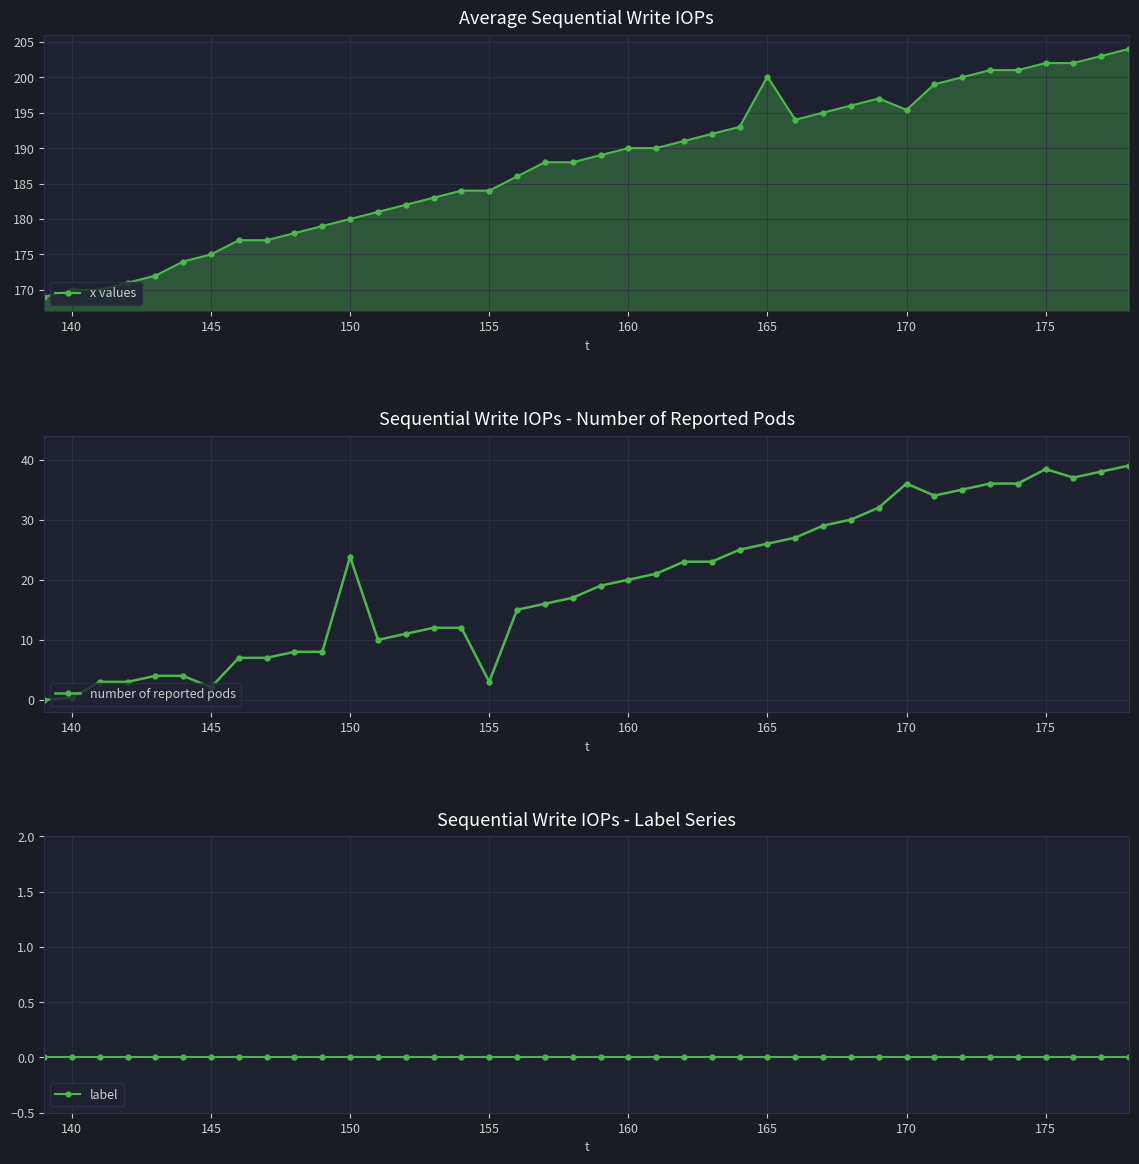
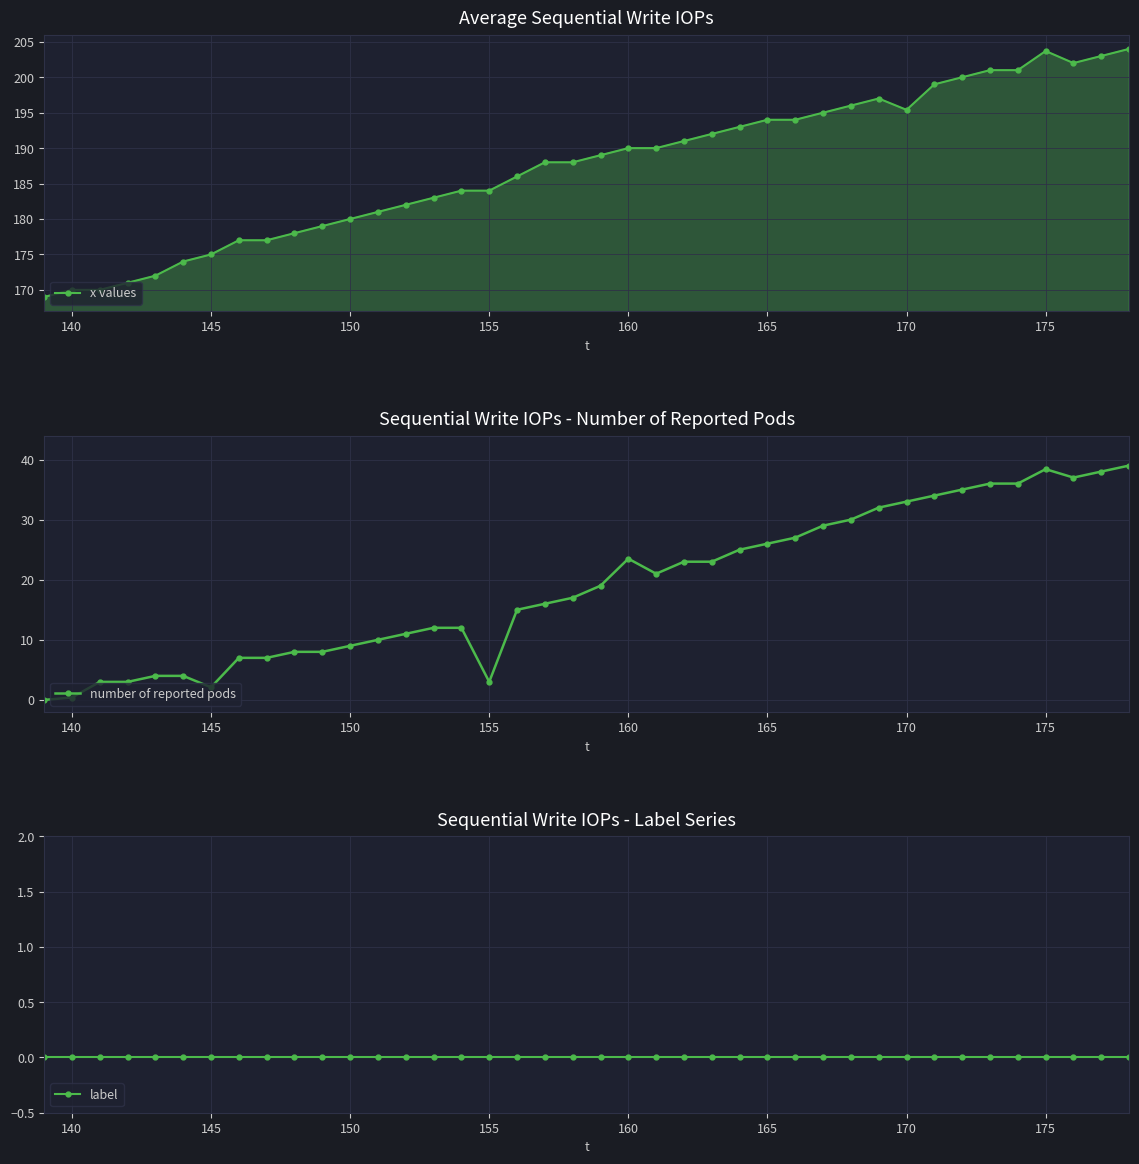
  {
    "Average Sequential Write IOPs": {
      "145": 175,
      "150": 180,
      "155": 184,
      "160": 190,
-     "165": 200,
+     "165": 194,
      "170": 195,
-     "175": 202
+     "175": 204
    },
    "Sequential Write IOPs - Number of Reported Pods": {
-     "150": 24,
+     "150": 9,
      "155": 3,
-     "160": 20,
+     "160": 24,
      "165": 26,
-     "170": 36,
+     "170": 33,
      "175": 38
    },
    "Sequential Write IOPs - Label Series": {
      "140": 0.00,
      "145": 0.00,
      "150": 0.00,
      "155": 0.00,
      "160": 0.00,
      "165": 0.00,
      "170": 0.00,
      "175": 0.00
    }
  }
